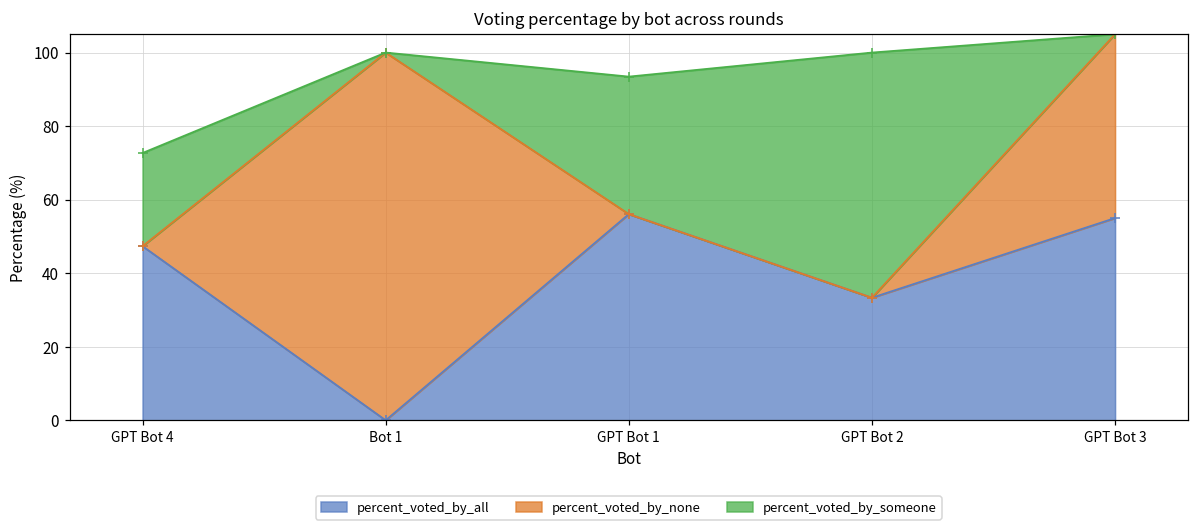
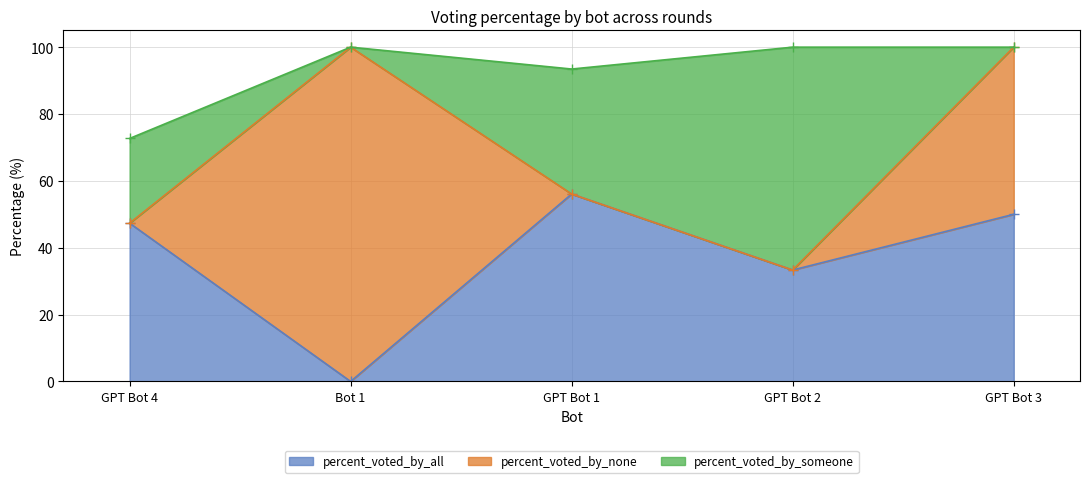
  {
    "percent_voted_by_all": {
      "Bot 1": 0,
-     "GPT Bot 3": 55
+     "GPT Bot 3": 50
    },
    "percent_voted_by_someone": {
      "GPT Bot 4": 25,
      "GPT Bot 1": 37,
      "GPT Bot 2": 67
    }
  }
